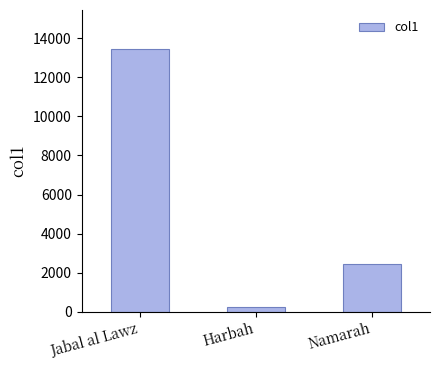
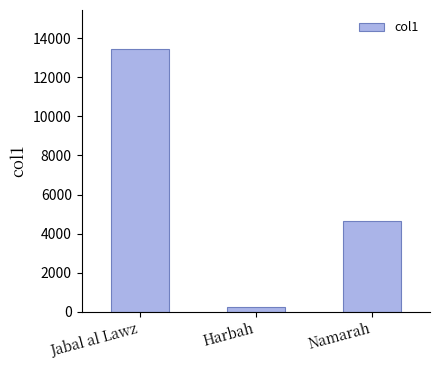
  {
    "Jabal al Lawz": 13400,
    "Harbah": 300,
-   "Namarah": 2400
+   "Namarah": 4600
  }
